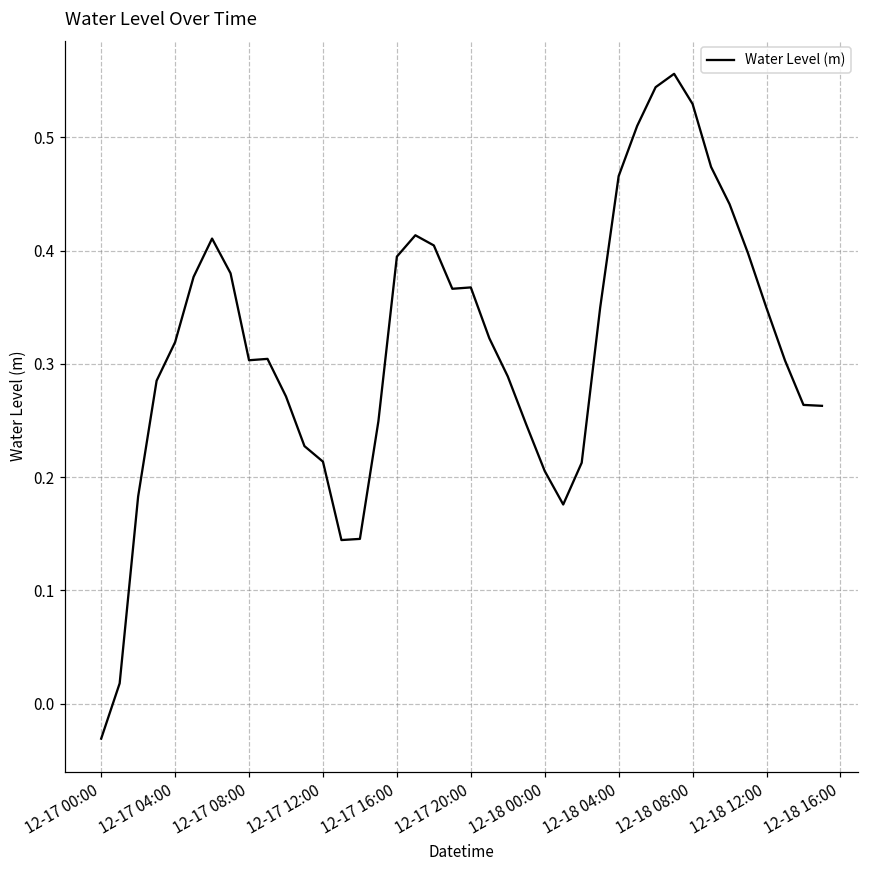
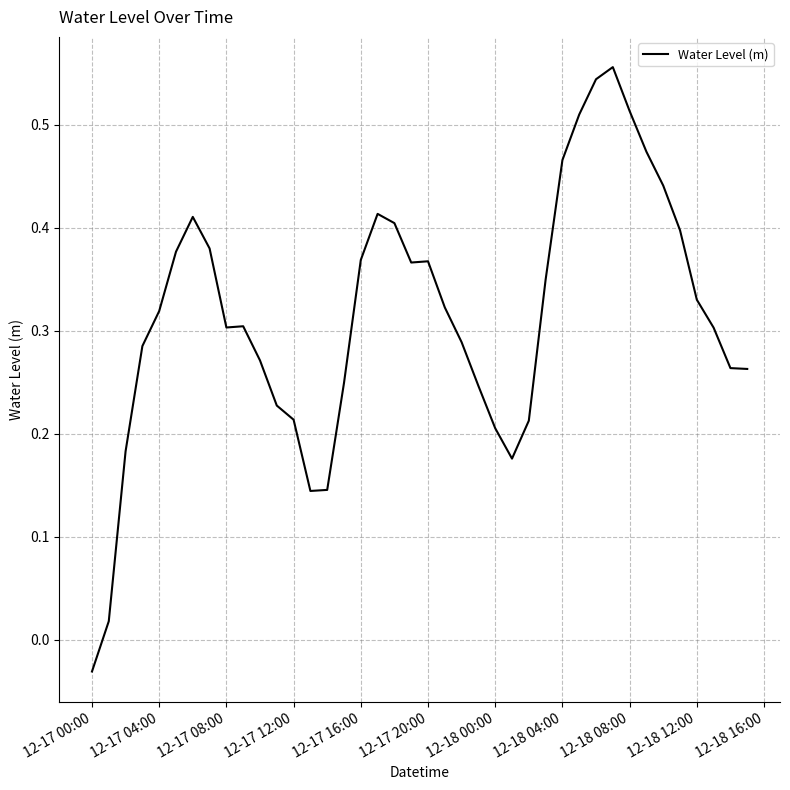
  {
    "12-17 00:00": -0.031,
    "12-17 04:00": 0.319,
    "12-17 08:00": 0.303,
    "12-17 12:00": 0.214,
-   "12-17 16:00": 0.395,
+   "12-17 16:00": 0.369,
    "12-17 20:00": 0.367,
    "12-18 00:00": 0.205,
    "12-18 04:00": 0.466,
-   "12-18 08:00": 0.529,
-   "12-18 12:00": 0.349
+   "12-18 08:00": 0.513,
+   "12-18 12:00": 0.330
  }
